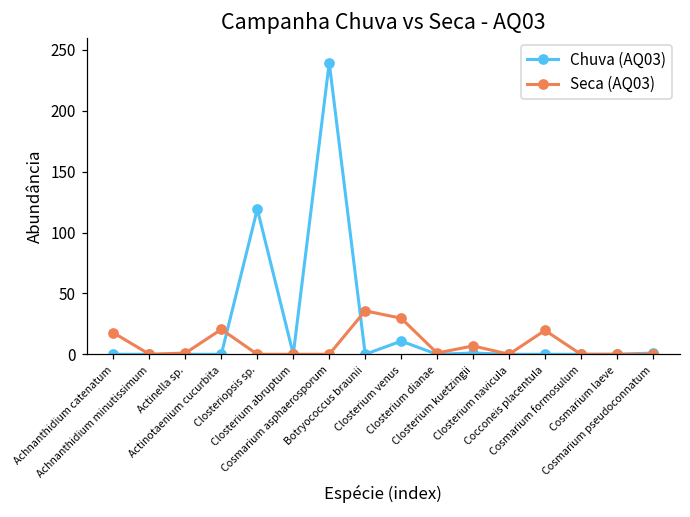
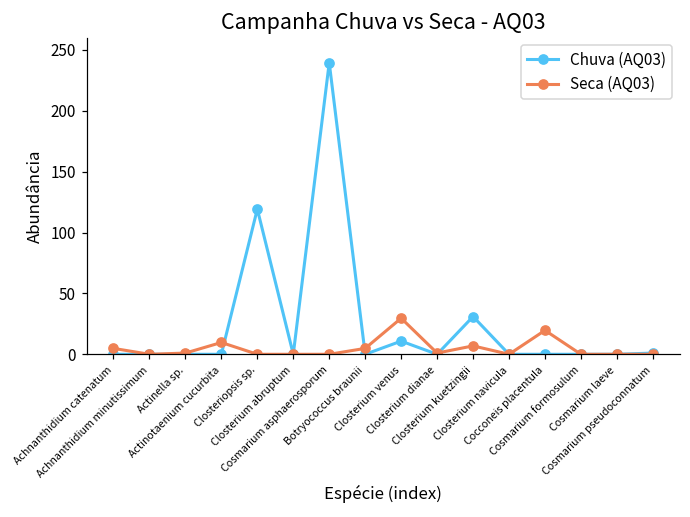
  {
    "Chuva (AQ03)": {
      "Achnanthidium catenatum": 0,
      "Actinotaenium cucurbita": 0,
      "Closteriopsis sp.": 119,
      "Cosmarium asphaerosporum": 240,
      "Botryococcus braunii": 0,
      "Closterium venus": 11,
-     "Closterium kuetzingii": 1,
+     "Closterium kuetzingii": 31,
      "Cocconeis placentula": 0
    },
    "Seca (AQ03)": {
-     "Achnanthidium catenatum": 18,
-     "Actinotaenium cucurbita": 21,
+     "Achnanthidium catenatum": 5,
+     "Actinotaenium cucurbita": 10,
      "Closteriopsis sp.": 0,
      "Cosmarium asphaerosporum": 0,
-     "Botryococcus braunii": 36,
+     "Botryococcus braunii": 5,
      "Closterium venus": 30,
      "Closterium kuetzingii": 7,
      "Cocconeis placentula": 20
    }
  }
